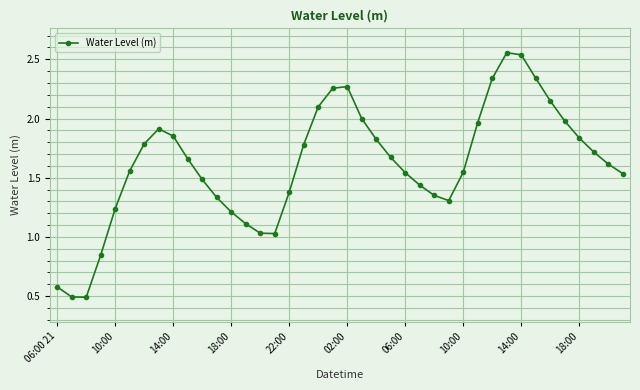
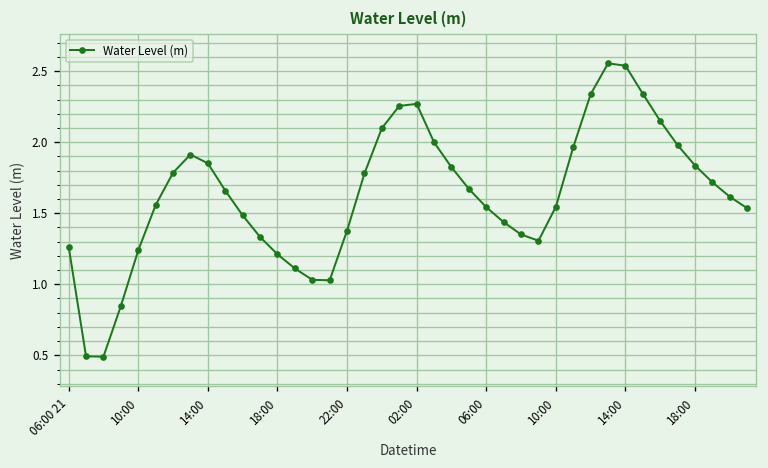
  {
-   "06:00 21": 0.58,
+   "06:00 21": 1.27,
    "22:00": 1.38,
    "02:00": 2.27,
    "06:00": 1.54
  }
